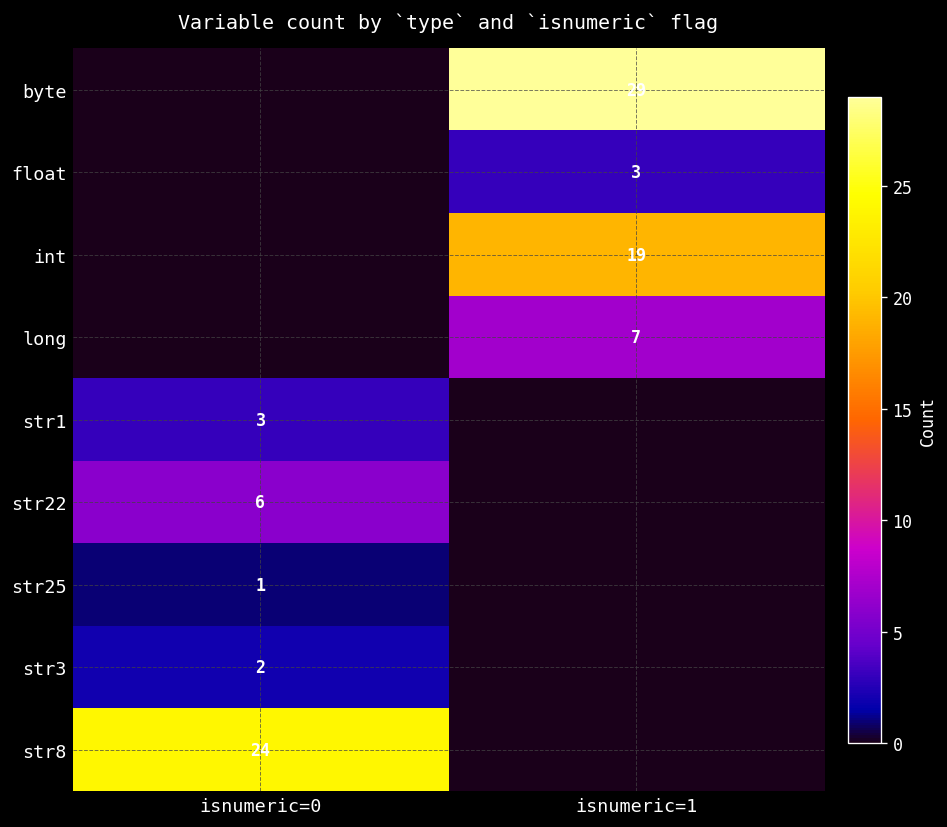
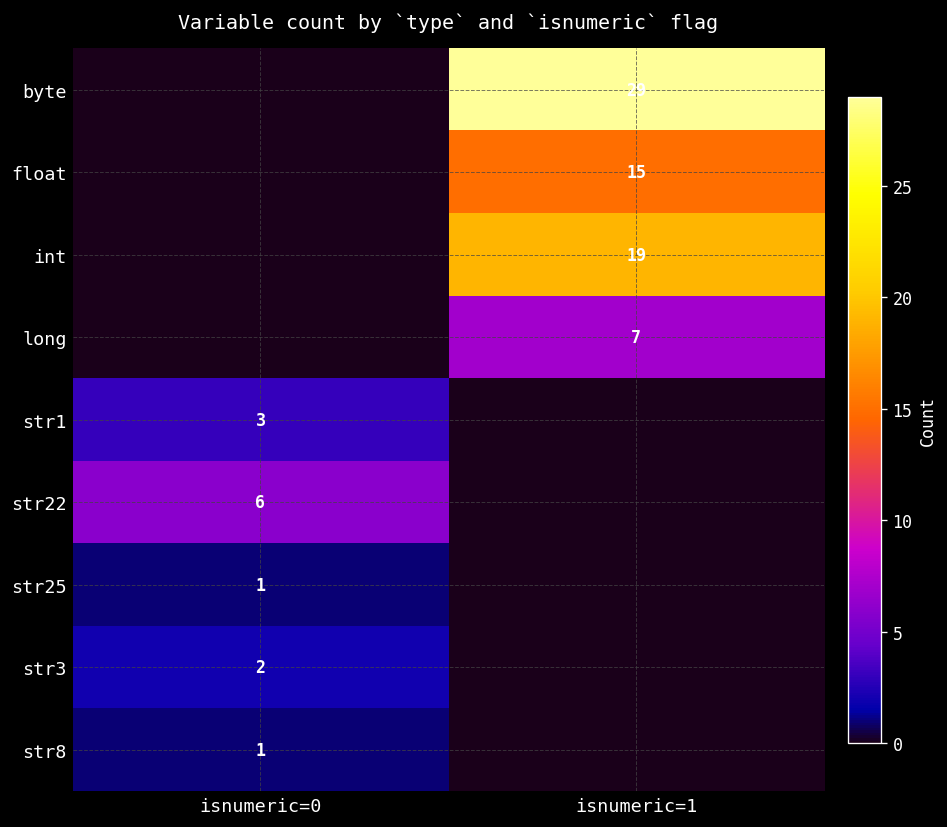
  {
    "byte": {
      "isnumeric=1": 29
    },
    "float": {
-     "isnumeric=1": 3
+     "isnumeric=1": 15
    },
    "int": {
      "isnumeric=1": 19
    },
    "long": {
      "isnumeric=1": 7
    },
    "str1": {
      "isnumeric=0": 3
    },
    "str22": {
      "isnumeric=0": 6
    },
    "str25": {
      "isnumeric=0": 1
    },
    "str3": {
      "isnumeric=0": 2
    },
    "str8": {
-     "isnumeric=0": 24
+     "isnumeric=0": 1
    }
  }
